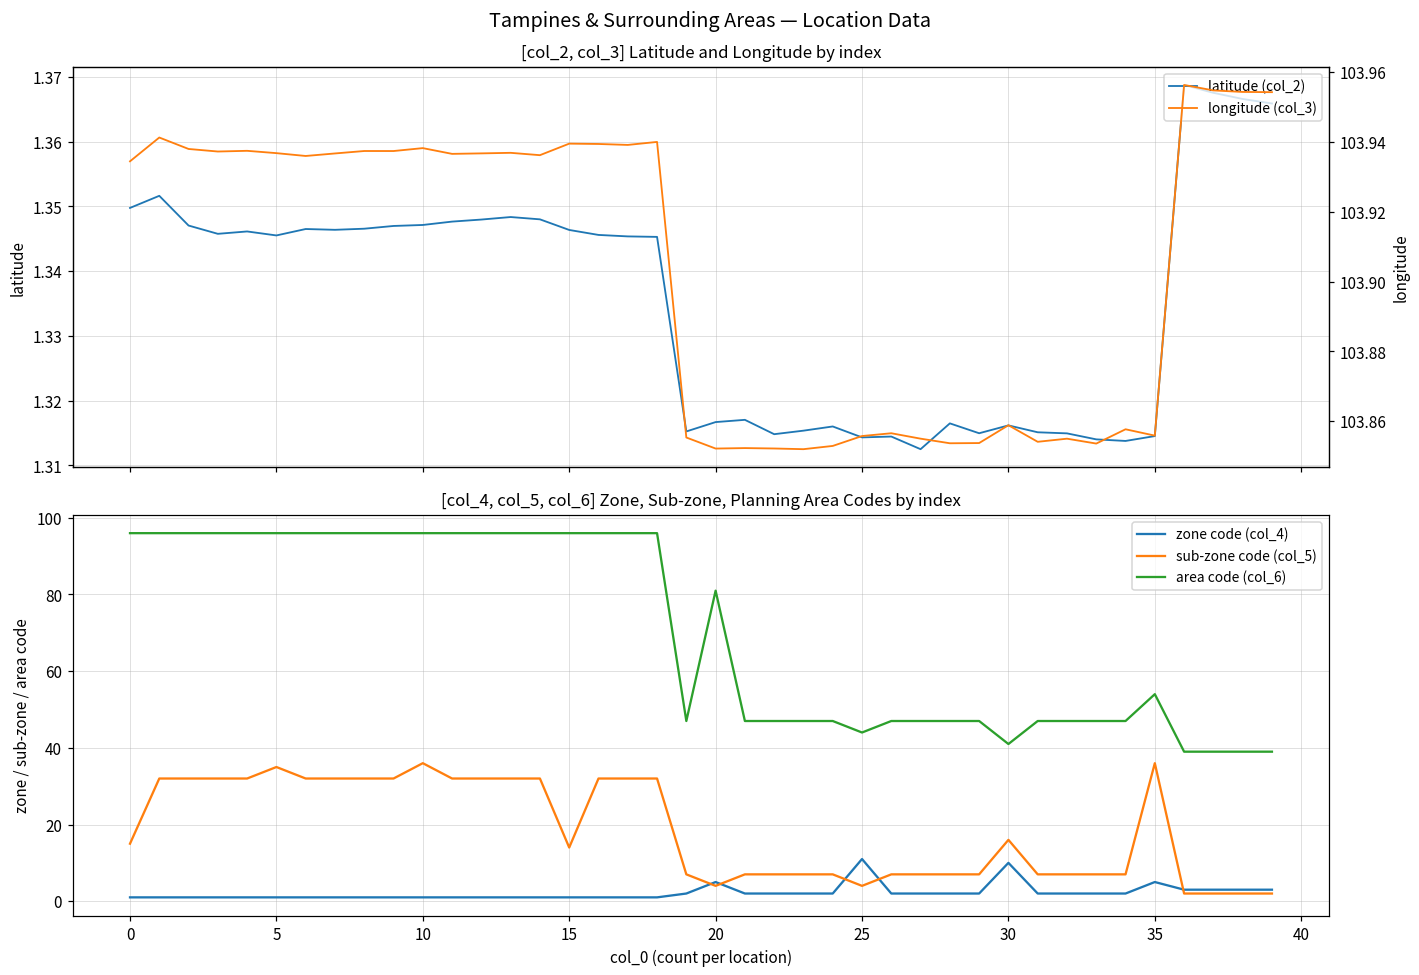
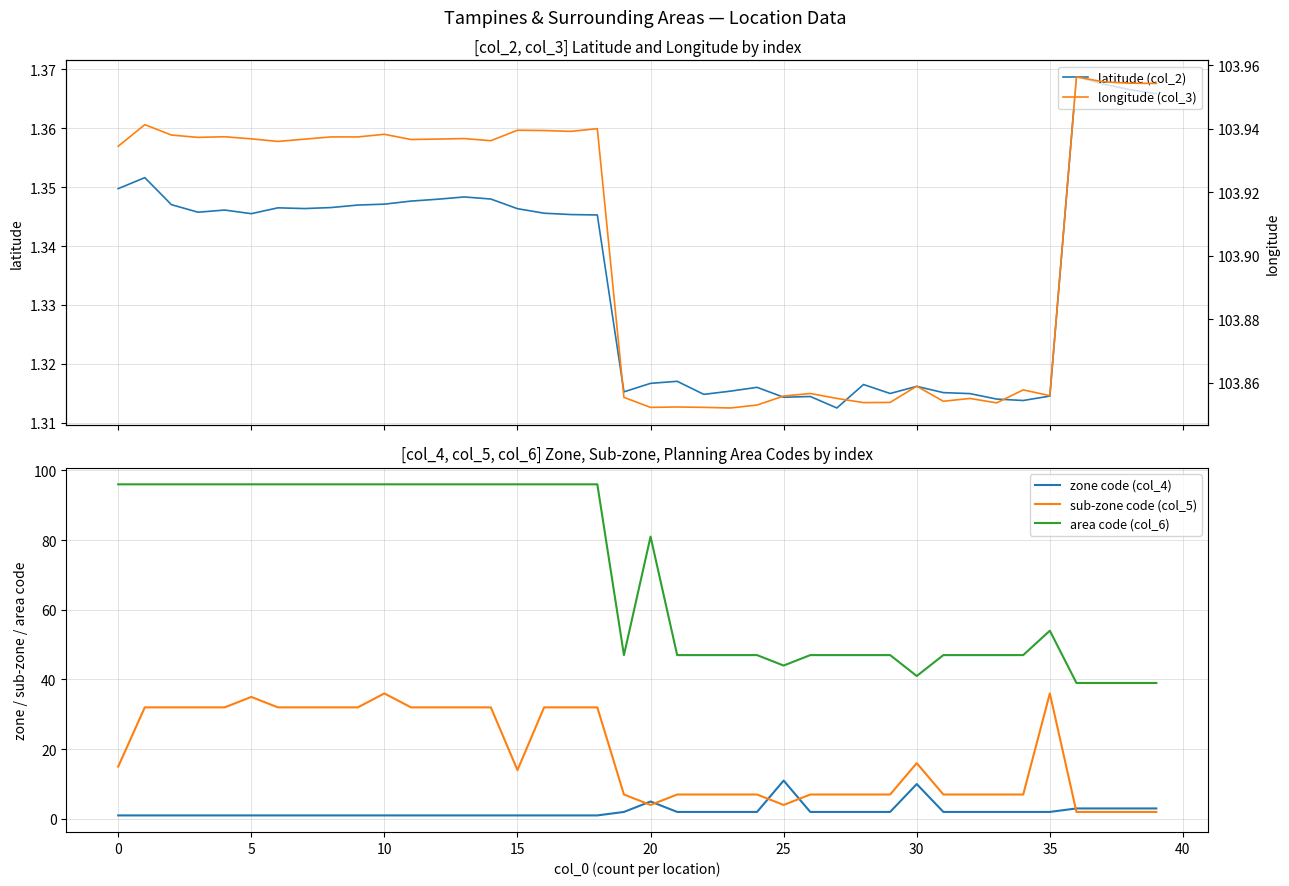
  {
    "[col_4, col_5, col_6] Zone, Sub-zone, Planning Area Codes by index": {
      "zone code (col_4)": {
        "0": 1,
        "5": 1,
        "10": 1,
        "15": 1,
        "20": 5,
        "25": 11,
        "30": 10,
-       "35": 5
+       "35": 2
      },
      "sub-zone code (col_5)": {
        "0": 15,
        "5": 35,
        "10": 36,
        "15": 14,
        "20": 4,
        "25": 4,
        "30": 16,
        "35": 36
      },
      "area code (col_6)": {
        "0": 96,
        "5": 96,
        "10": 96,
        "15": 96,
        "20": 81,
        "25": 44,
        "30": 41,
        "35": 54
      }
    }
  }
